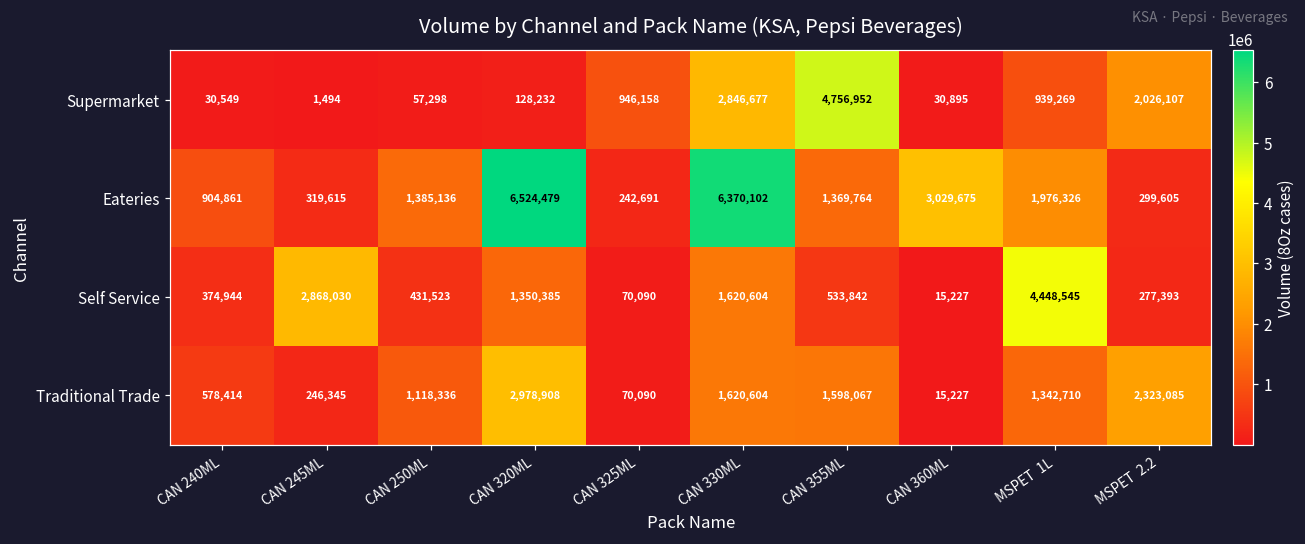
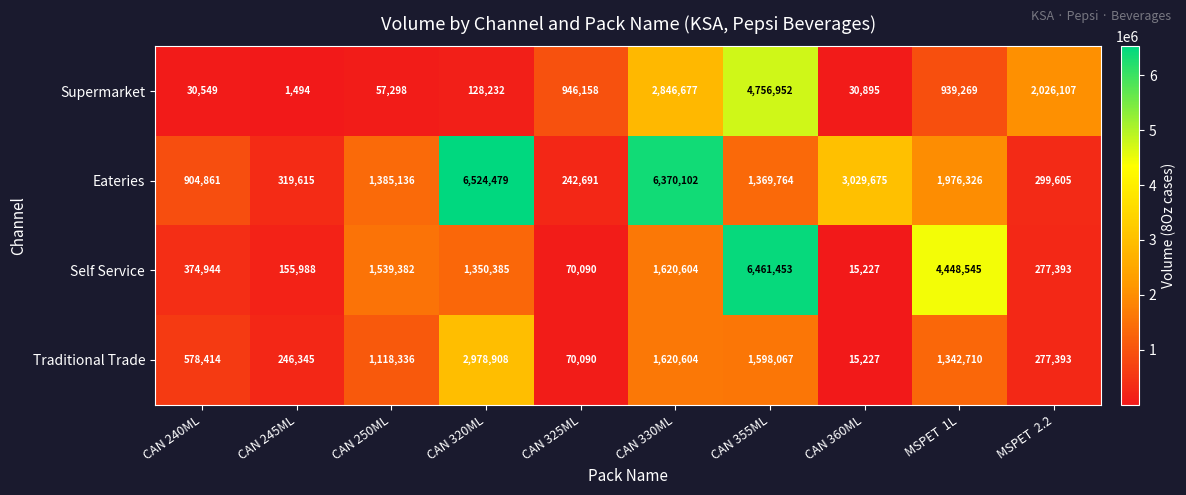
  {
    "Supermarket": {
      "CAN 240ML": "30,549",
      "CAN 245ML": "1,494",
      "CAN 250ML": "57,298",
      "CAN 320ML": "128,232",
      "CAN 325ML": "946,158",
      "CAN 330ML": "2,846,677",
      "CAN 355ML": "4,756,952",
      "CAN 360ML": "30,895",
      "MSPET 1L": "939,269",
      "MSPET 2.2": "2,026,107"
    },
    "Eateries": {
      "CAN 240ML": "904,861",
      "CAN 245ML": "319,615",
      "CAN 250ML": "1,385,136",
      "CAN 320ML": "6,524,479",
      "CAN 325ML": "242,691",
      "CAN 330ML": "6,370,102",
      "CAN 355ML": "1,369,764",
      "CAN 360ML": "3,029,675",
      "MSPET 1L": "1,976,326",
      "MSPET 2.2": "299,605"
    },
    "Self Service": {
      "CAN 240ML": "374,944",
-     "CAN 245ML": "2,868,030",
-     "CAN 250ML": "431,523",
+     "CAN 245ML": "155,988",
+     "CAN 250ML": "1,539,382",
      "CAN 320ML": "1,350,385",
      "CAN 325ML": "70,090",
      "CAN 330ML": "1,620,604",
-     "CAN 355ML": "533,842",
+     "CAN 355ML": "6,461,453",
      "CAN 360ML": "15,227",
      "MSPET 1L": "4,448,545",
      "MSPET 2.2": "277,393"
    },
    "Traditional Trade": {
      "CAN 240ML": "578,414",
      "CAN 245ML": "246,345",
      "CAN 250ML": "1,118,336",
      "CAN 320ML": "2,978,908",
      "CAN 325ML": "70,090",
      "CAN 330ML": "1,620,604",
      "CAN 355ML": "1,598,067",
      "CAN 360ML": "15,227",
      "MSPET 1L": "1,342,710",
-     "MSPET 2.2": "2,323,085"
+     "MSPET 2.2": "277,393"
    }
  }
